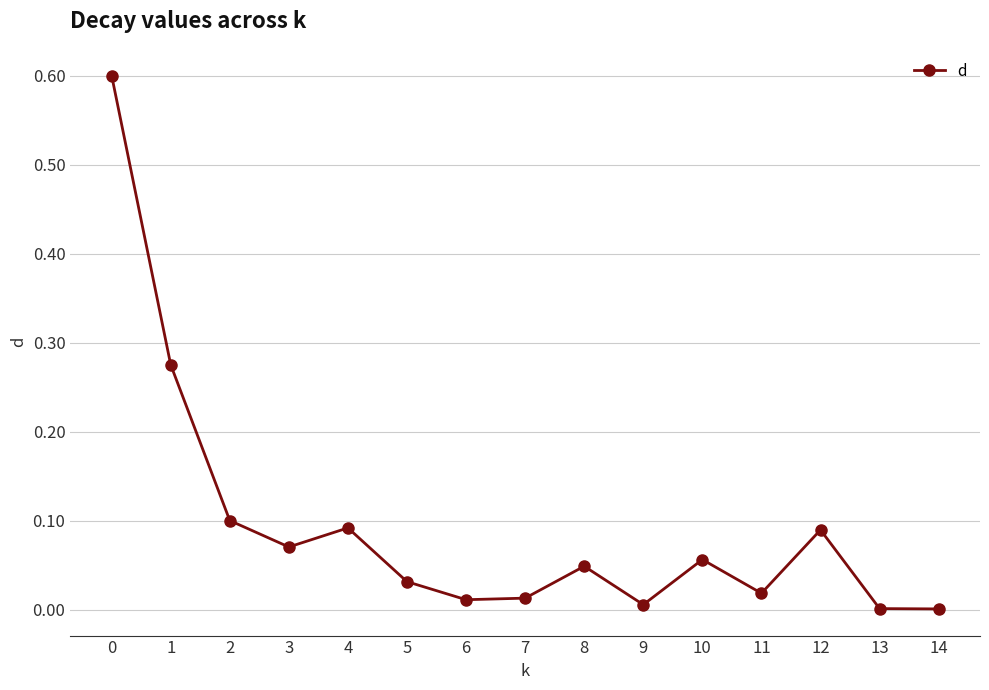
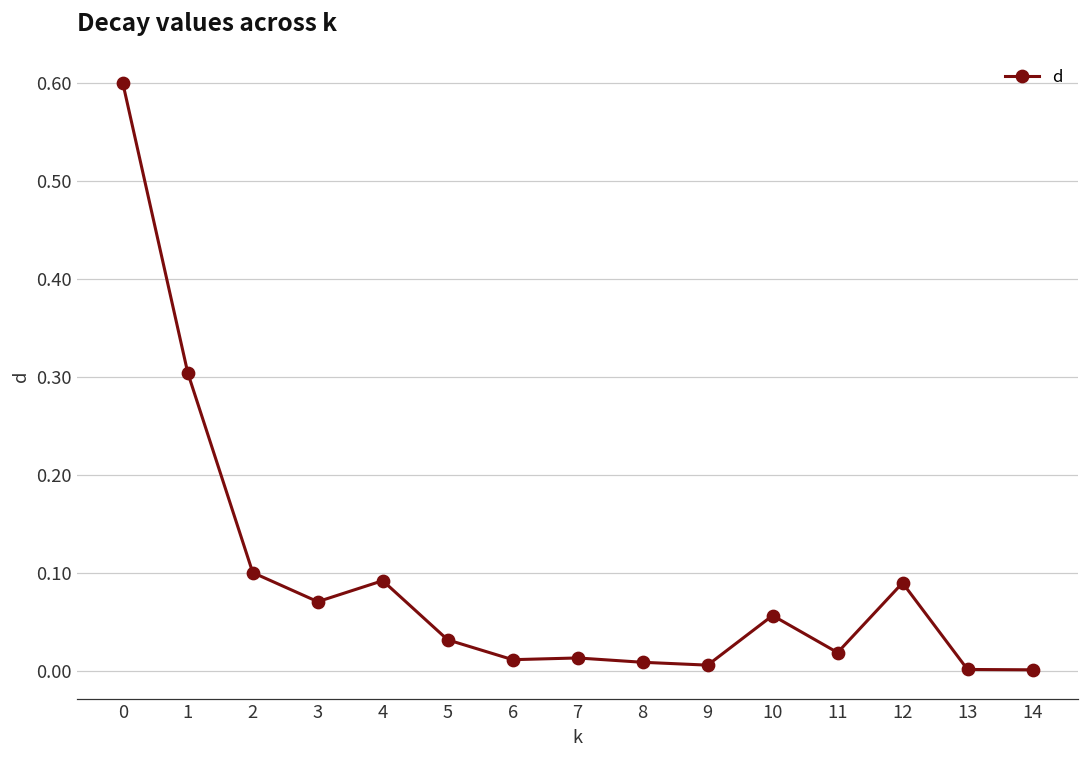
  {
    "0": 0.60,
-   "1": 0.28,
+   "1": 0.30,
    "2": 0.10,
    "3": 0.07,
    "4": 0.09,
    "5": 0.03,
    "6": 0.01,
    "7": 0.01,
-   "8": 0.05,
+   "8": 0.01,
    "9": 0.01,
    "10": 0.06,
    "11": 0.02,
    "12": 0.09,
    "13": 0.00,
    "14": 0.00
  }
